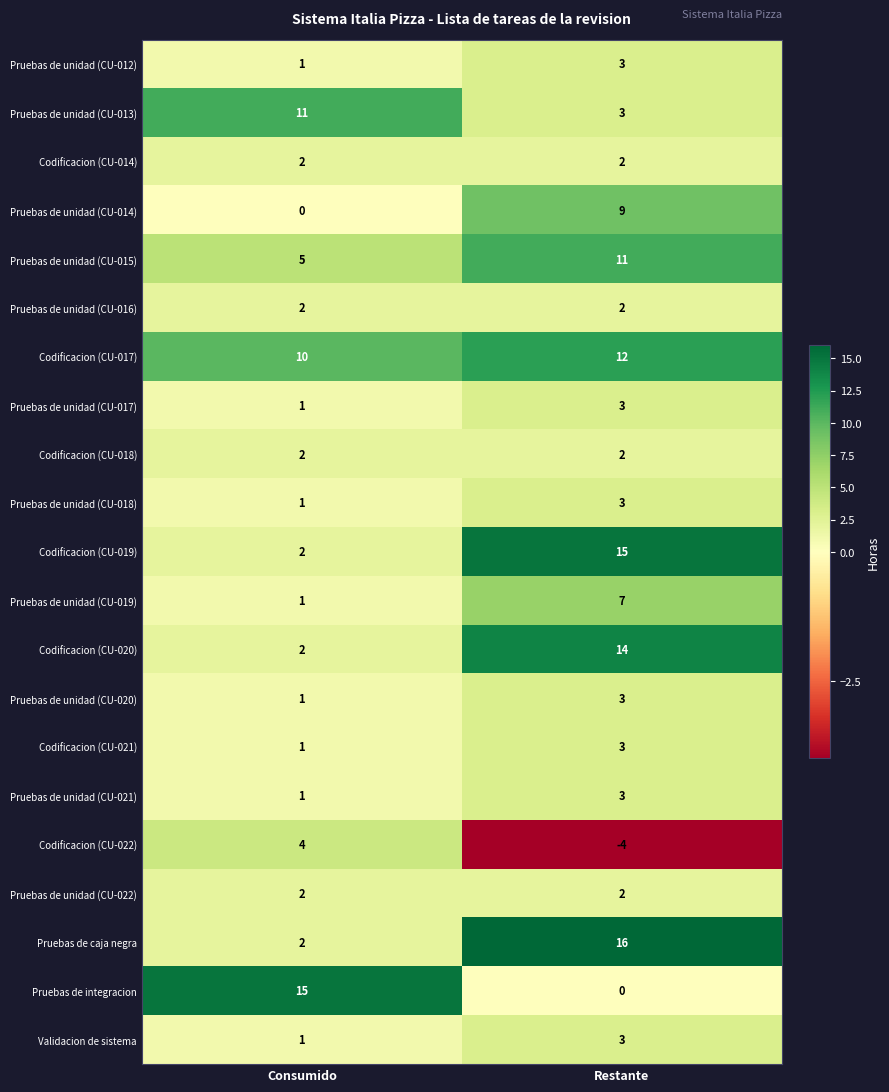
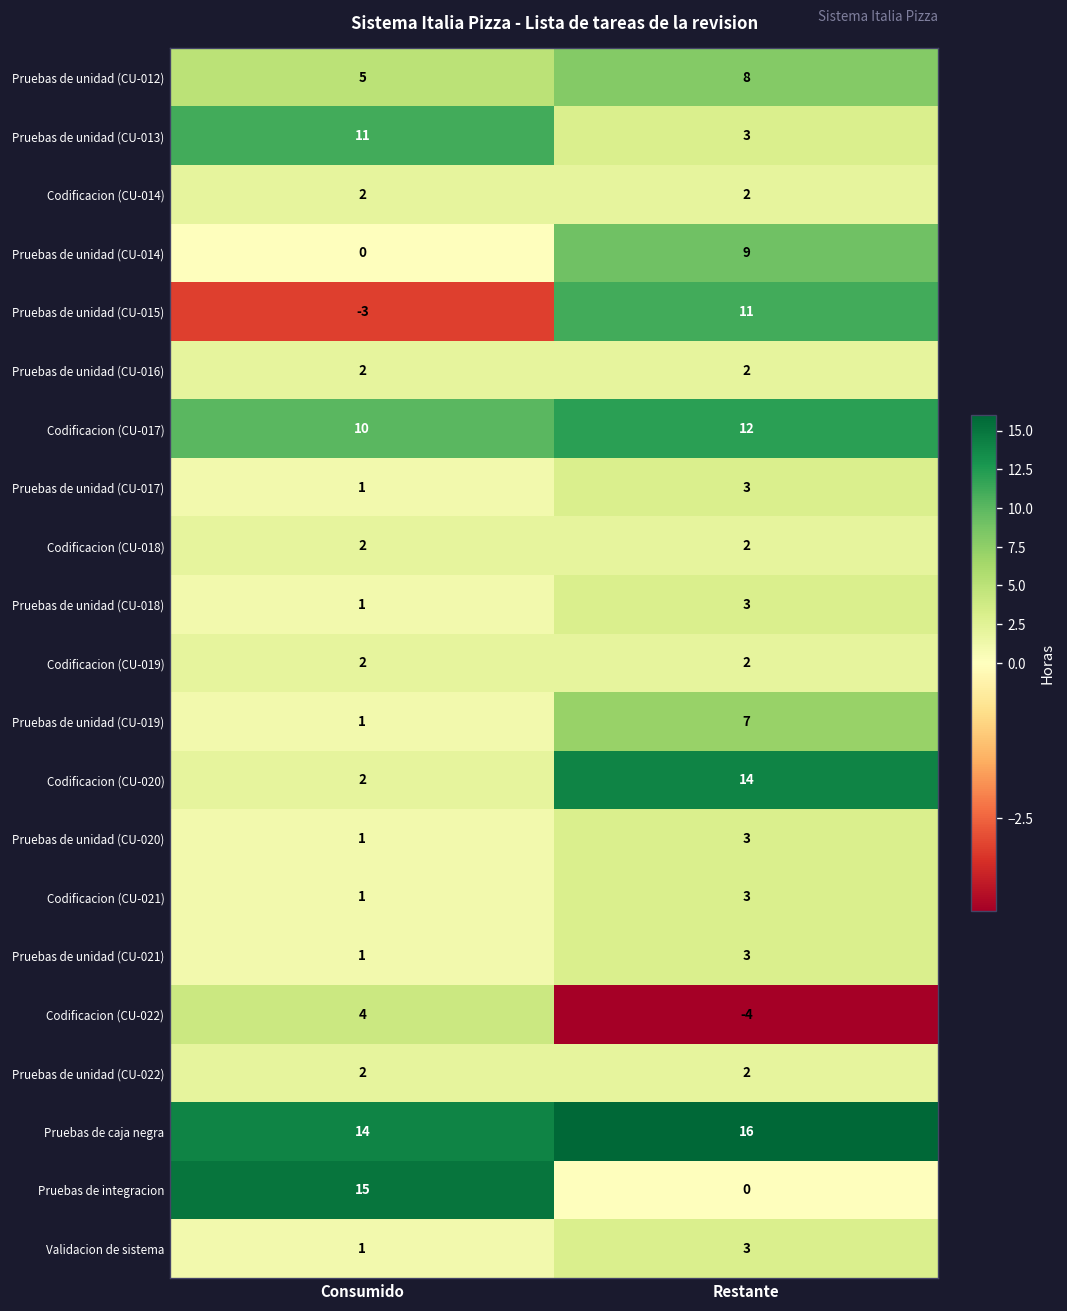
  {
    "Pruebas de unidad (CU-012)": {
-     "Consumido": 1,
-     "Restante": 3
+     "Consumido": 5,
+     "Restante": 8
    },
    "Pruebas de unidad (CU-013)": {
      "Consumido": 11,
      "Restante": 3
    },
    "Codificacion (CU-014)": {
      "Consumido": 2,
      "Restante": 2
    },
    "Pruebas de unidad (CU-014)": {
      "Consumido": 0,
      "Restante": 9
    },
    "Pruebas de unidad (CU-015)": {
-     "Consumido": 5,
+     "Consumido": -3,
      "Restante": 11
    },
    "Pruebas de unidad (CU-016)": {
      "Consumido": 2,
      "Restante": 2
    },
    "Codificacion (CU-017)": {
      "Consumido": 10,
      "Restante": 12
    },
    "Pruebas de unidad (CU-017)": {
      "Consumido": 1,
      "Restante": 3
    },
    "Codificacion (CU-018)": {
      "Consumido": 2,
      "Restante": 2
    },
    "Pruebas de unidad (CU-018)": {
      "Consumido": 1,
      "Restante": 3
    },
    "Codificacion (CU-019)": {
      "Consumido": 2,
-     "Restante": 15
+     "Restante": 2
    },
    "Pruebas de unidad (CU-019)": {
      "Consumido": 1,
      "Restante": 7
    },
    "Codificacion (CU-020)": {
      "Consumido": 2,
      "Restante": 14
    },
    "Pruebas de unidad (CU-020)": {
      "Consumido": 1,
      "Restante": 3
    },
    "Codificacion (CU-021)": {
      "Consumido": 1,
      "Restante": 3
    },
    "Pruebas de unidad (CU-021)": {
      "Consumido": 1,
      "Restante": 3
    },
    "Codificacion (CU-022)": {
      "Consumido": 4,
      "Restante": -4
    },
    "Pruebas de unidad (CU-022)": {
      "Consumido": 2,
      "Restante": 2
    },
    "Pruebas de caja negra": {
-     "Consumido": 2,
+     "Consumido": 14,
      "Restante": 16
    },
    "Pruebas de integracion": {
      "Consumido": 15,
      "Restante": 0
    },
    "Validacion de sistema": {
      "Consumido": 1,
      "Restante": 3
    }
  }
